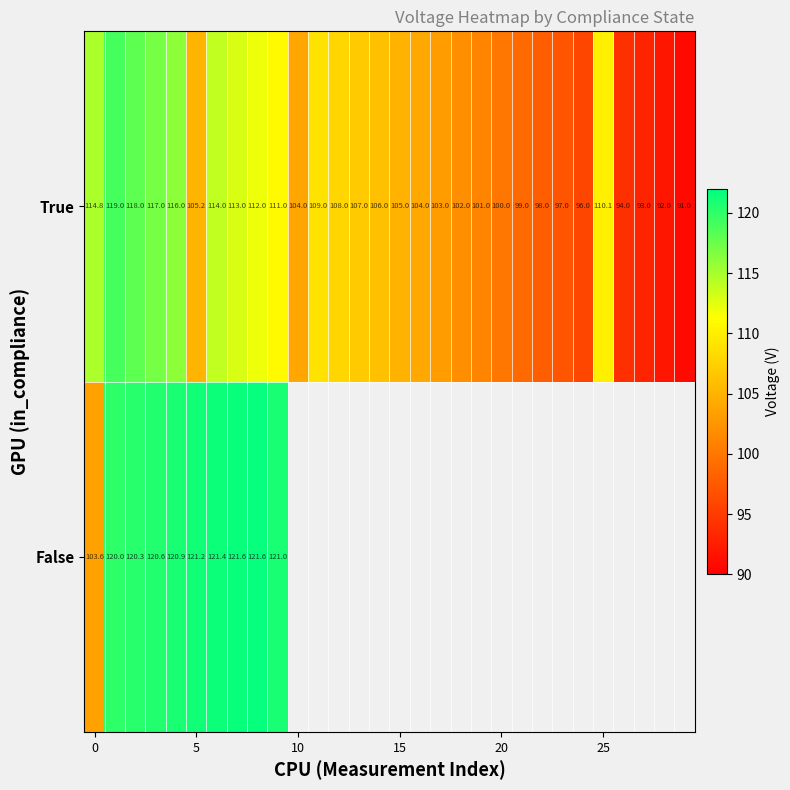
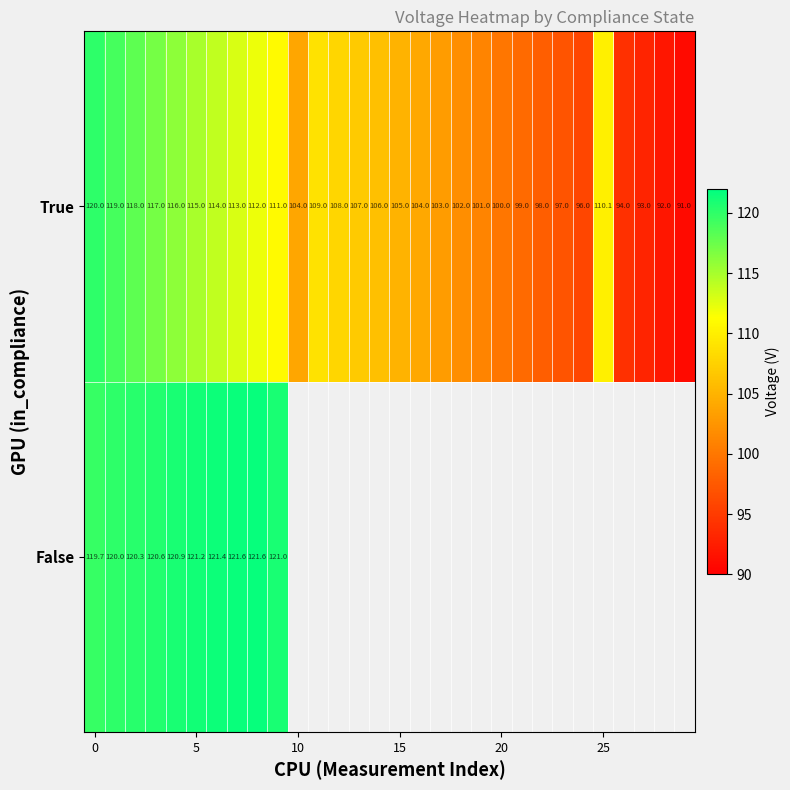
  {
    "True": {
-     "0": 114.8,
-     "5": 105.2,
+     "0": 120.0,
+     "5": 115.0,
      "10": 104.0,
      "15": 105.0,
      "20": 100.0,
      "25": 110.1
    },
    "False": {
-     "0": 103.6,
+     "0": 119.7,
      "5": 121.2
    }
  }
